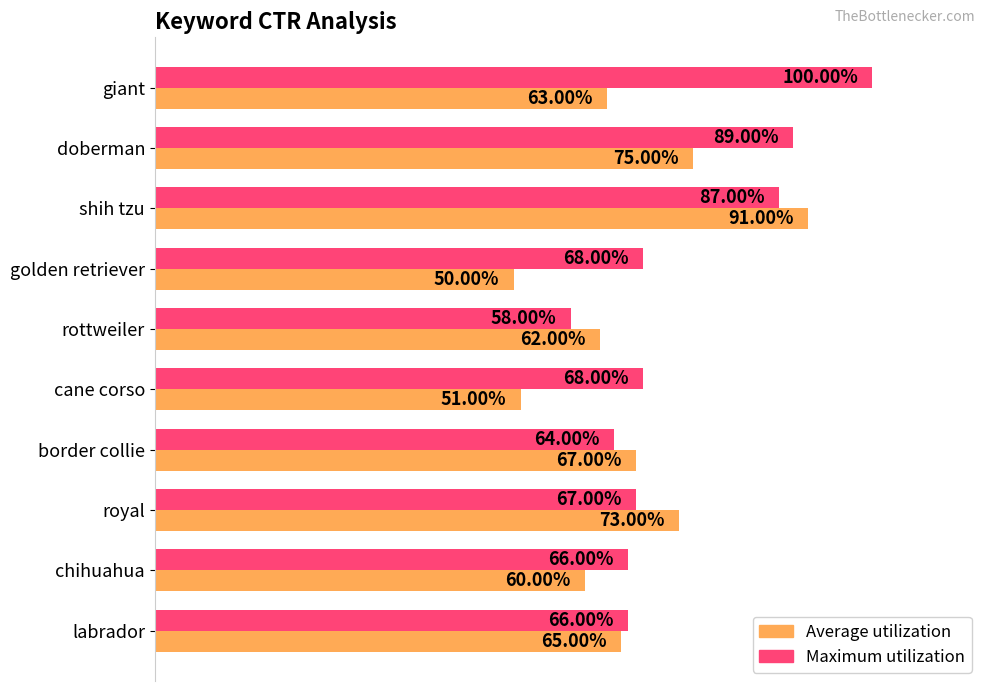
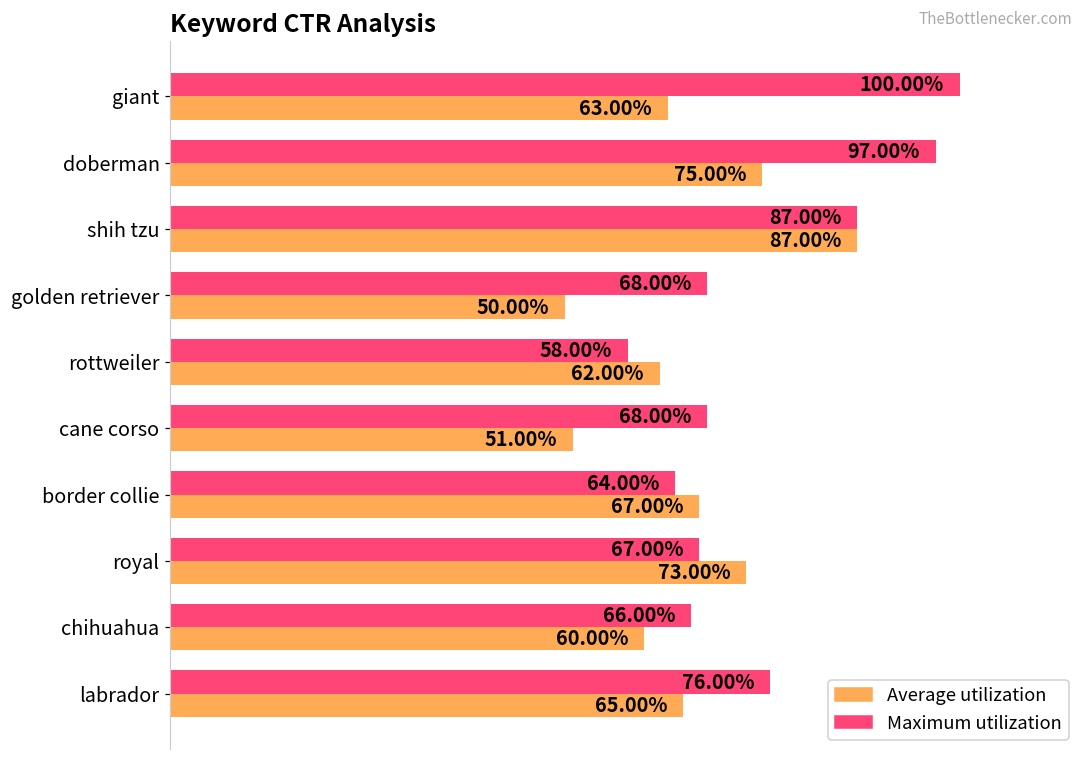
  {
    "Average utilization": {
      "giant": "63.00%",
      "doberman": "75.00%",
-     "shih tzu": "91.00%",
+     "shih tzu": "87.00%",
      "golden retriever": "50.00%",
      "rottweiler": "62.00%",
      "cane corso": "51.00%",
      "border collie": "67.00%",
      "royal": "73.00%",
      "chihuahua": "60.00%",
      "labrador": "65.00%"
    },
    "Maximum utilization": {
      "giant": "100.00%",
-     "doberman": "89.00%",
+     "doberman": "97.00%",
      "shih tzu": "87.00%",
      "golden retriever": "68.00%",
      "rottweiler": "58.00%",
      "cane corso": "68.00%",
      "border collie": "64.00%",
      "royal": "67.00%",
      "chihuahua": "66.00%",
-     "labrador": "66.00%"
+     "labrador": "76.00%"
    }
  }
